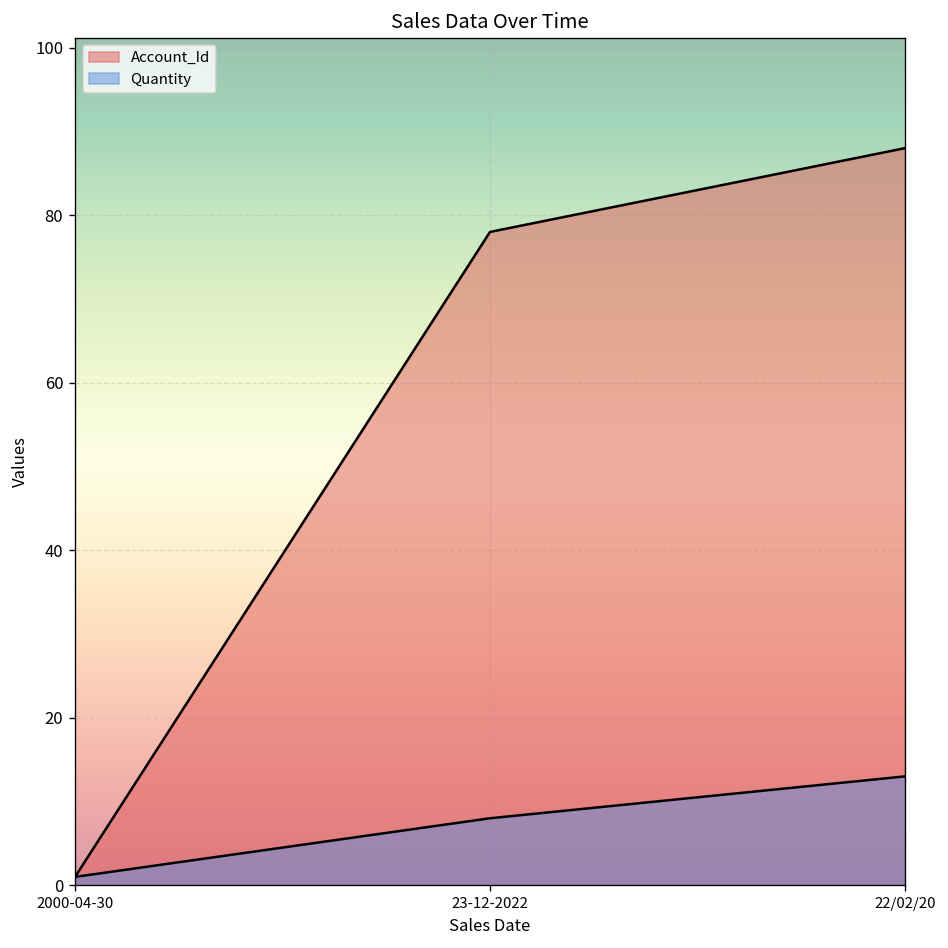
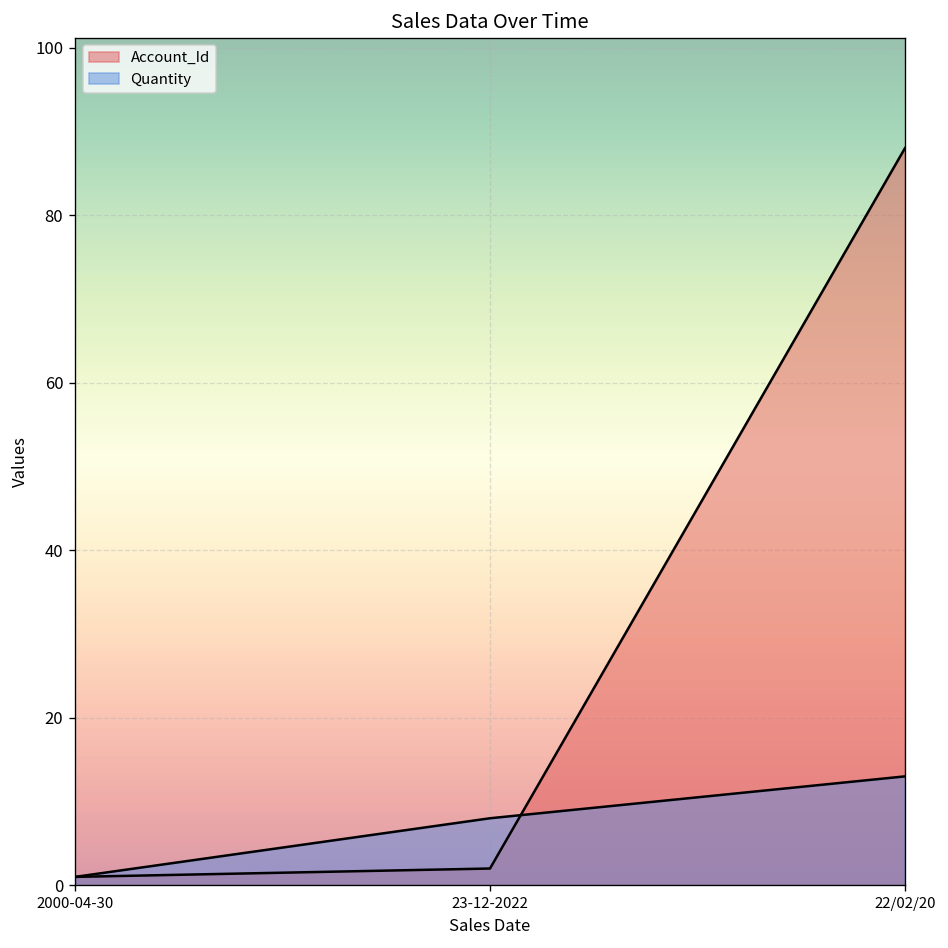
  {
    "Account_Id": {
-     "23-12-2022": 78,
+     "23-12-2022": 2,
      "22/02/20": 88
    },
    "Quantity": {
      "23-12-2022": 8,
      "22/02/20": 13
    }
  }
